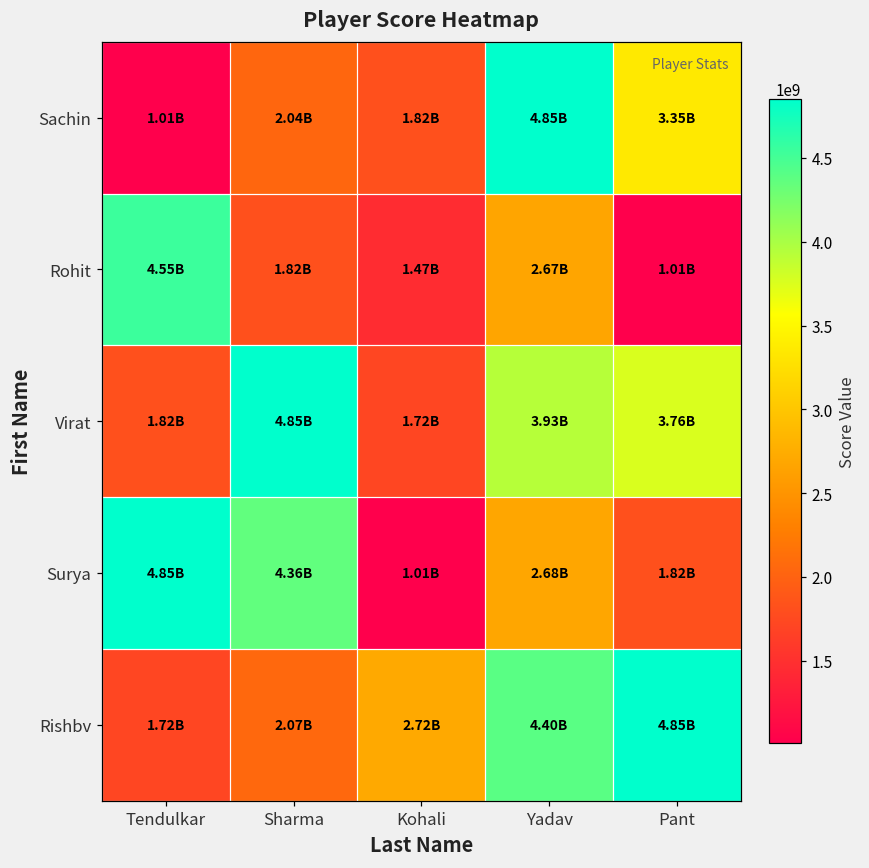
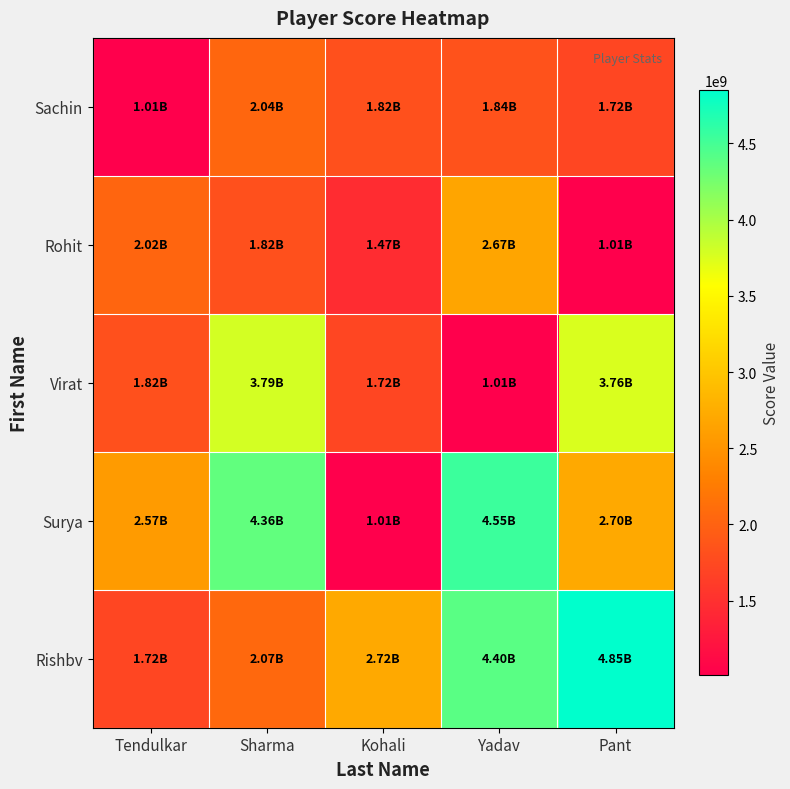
  {
    "Sachin": {
      "Tendulkar": "1.01B",
      "Sharma": "2.04B",
      "Kohali": "1.82B",
-     "Yadav": "4.85B",
-     "Pant": "3.35B"
+     "Yadav": "1.84B",
+     "Pant": "1.72B"
    },
    "Rohit": {
-     "Tendulkar": "4.55B",
+     "Tendulkar": "2.02B",
      "Sharma": "1.82B",
      "Kohali": "1.47B",
      "Yadav": "2.67B",
      "Pant": "1.01B"
    },
    "Virat": {
      "Tendulkar": "1.82B",
-     "Sharma": "4.85B",
+     "Sharma": "3.79B",
      "Kohali": "1.72B",
-     "Yadav": "3.93B",
+     "Yadav": "1.01B",
      "Pant": "3.76B"
    },
    "Surya": {
-     "Tendulkar": "4.85B",
+     "Tendulkar": "2.57B",
      "Sharma": "4.36B",
      "Kohali": "1.01B",
-     "Yadav": "2.68B",
-     "Pant": "1.82B"
+     "Yadav": "4.55B",
+     "Pant": "2.70B"
    },
    "Rishbv": {
      "Tendulkar": "1.72B",
      "Sharma": "2.07B",
      "Kohali": "2.72B",
      "Yadav": "4.40B",
      "Pant": "4.85B"
    }
  }
